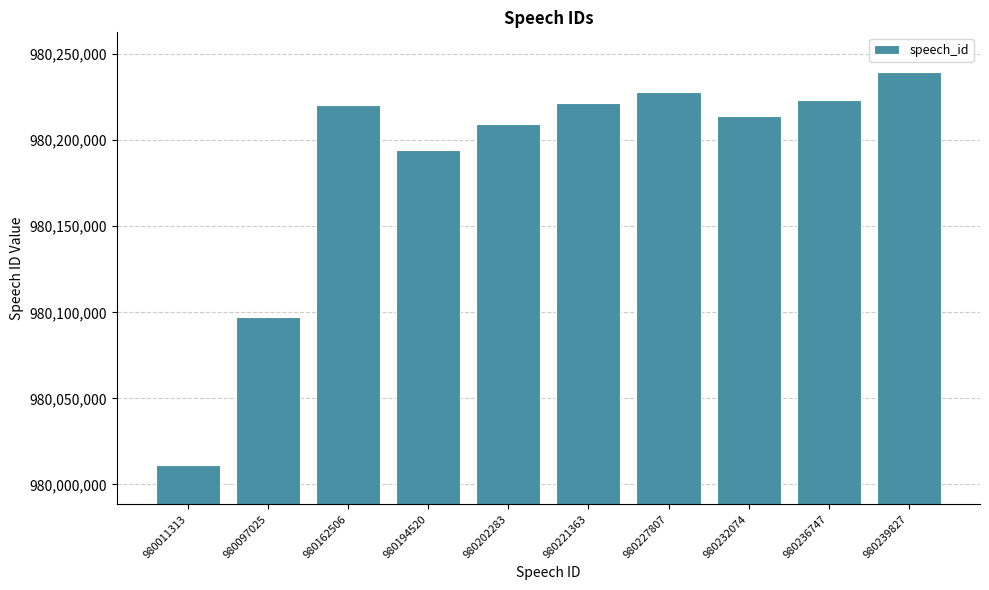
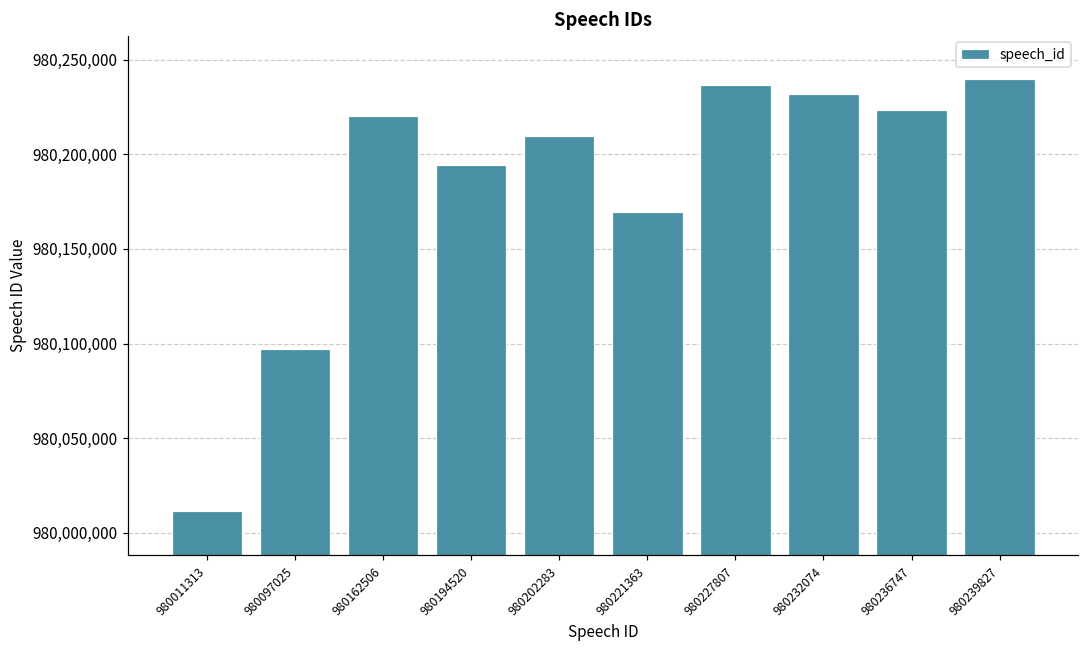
  {
    "980011313": "980,011,000",
    "980097025": "980,097,000",
    "980162506": "980,220,000",
    "980194520": "980,195,000",
    "980202283": "980,209,000",
-   "980221363": "980,221,000",
-   "980227807": "980,228,000",
-   "980232074": "980,214,000",
+   "980221363": "980,169,000",
+   "980227807": "980,237,000",
+   "980232074": "980,232,000",
    "980236747": "980,223,000",
    "980239827": "980,240,000"
  }
